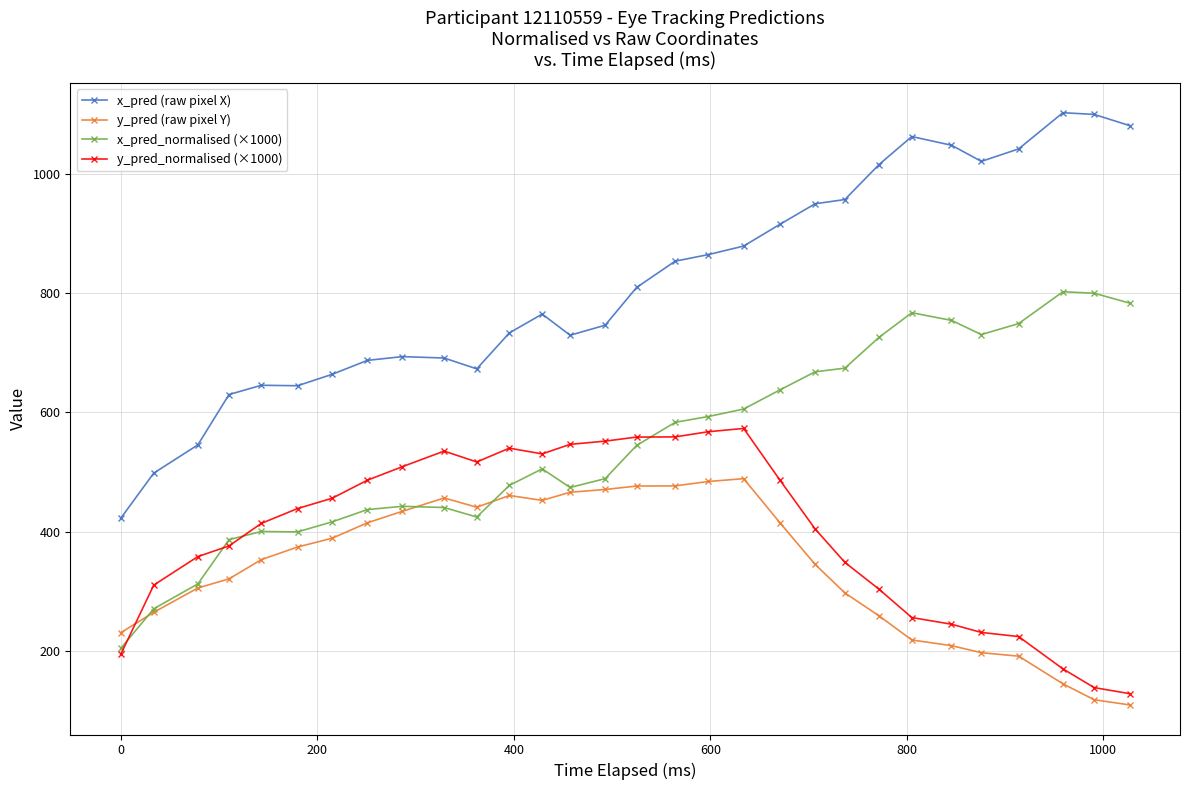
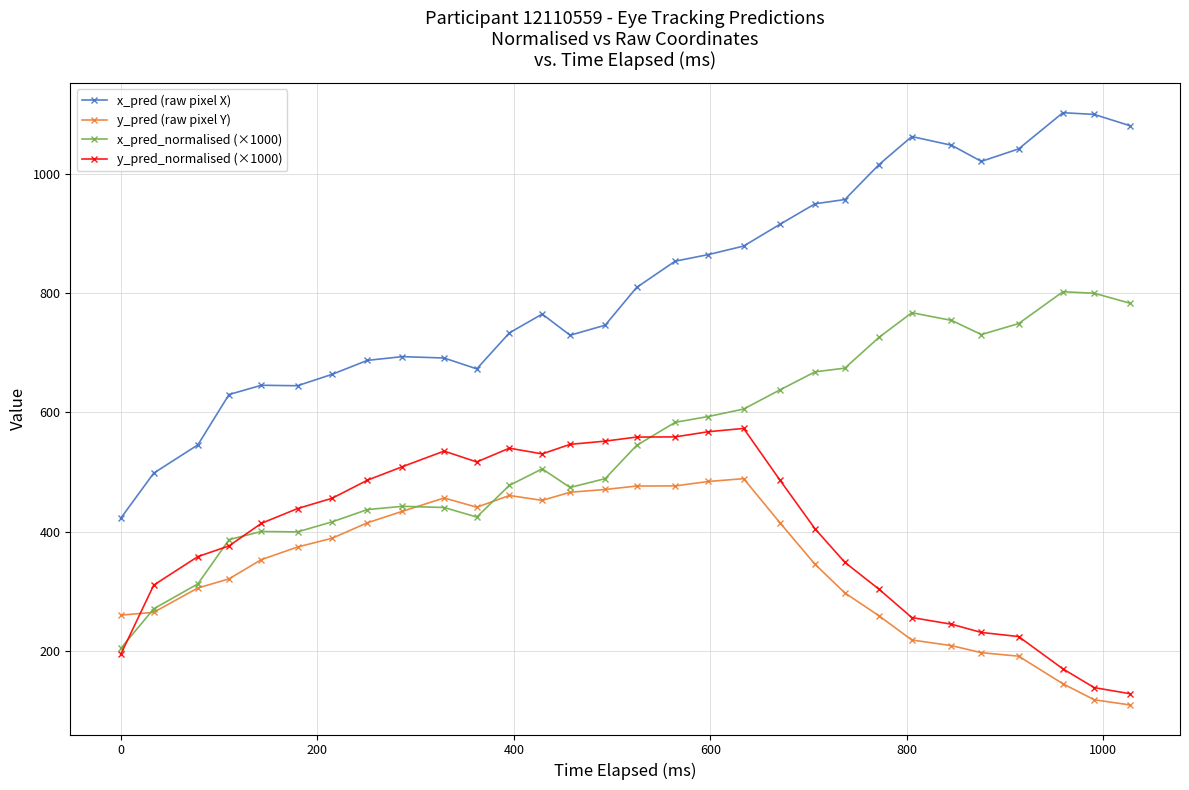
  {
    "x_pred (raw pixel X)": {
      "0": 420
    },
    "y_pred (raw pixel Y)": {
-     "0": 230
+     "0": 260
    },
    "x_pred_normalised (×1000)": {
      "0": 200
    },
    "y_pred_normalised (×1000)": {
      "0": 190
    }
  }
